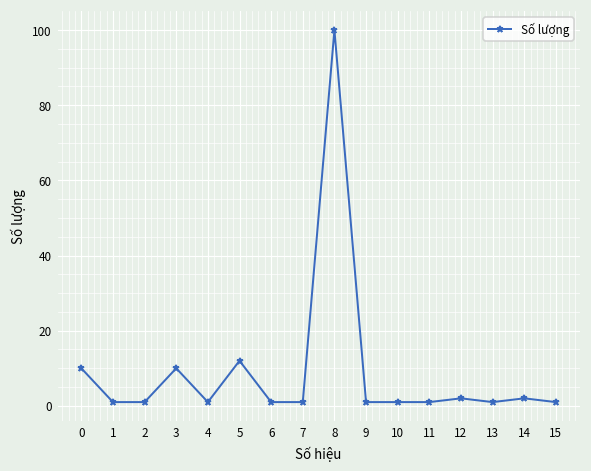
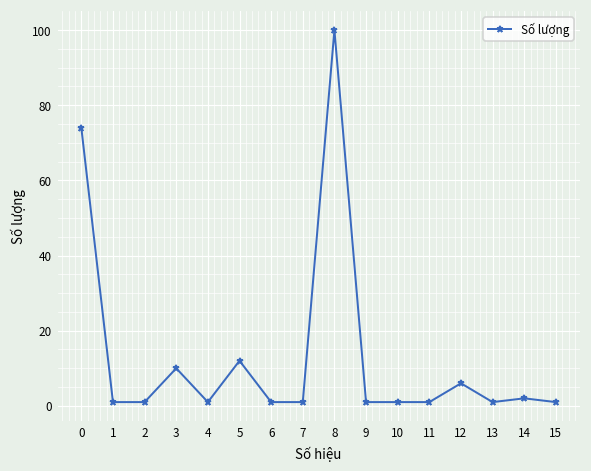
  {
-   "0": 10,
+   "0": 74,
    "1": 1,
    "2": 1,
    "3": 10,
    "4": 1,
    "5": 12,
    "6": 1,
    "7": 1,
    "8": 100,
    "9": 1,
    "10": 1,
    "11": 1,
-   "12": 2,
+   "12": 6,
    "13": 1,
    "14": 2,
    "15": 1
  }
